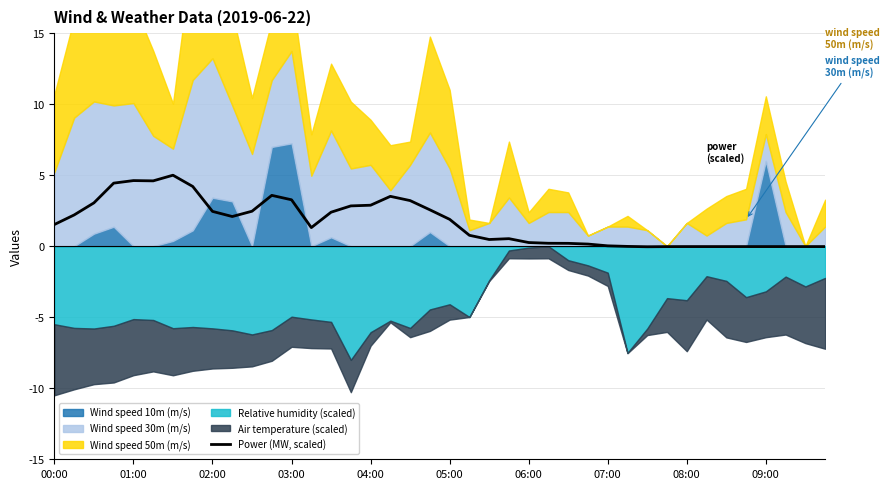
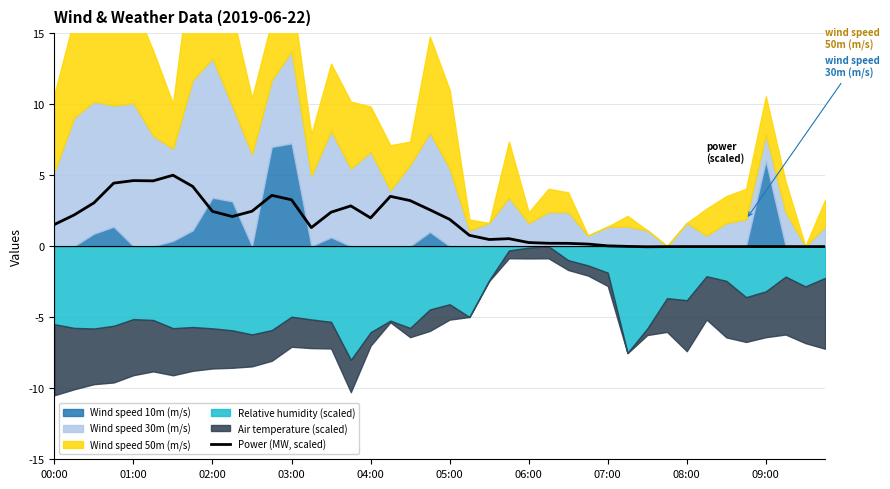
  {
    "Power (MW, scaled)": {
      "00:00": 1.5,
      "01:00": 4.6,
      "02:00": 2.5,
      "03:00": 3.3,
-     "04:00": 2.9,
+     "04:00": 2.0,
      "05:00": 1.9,
      "06:00": 0.3
    },
    "Wind speed 10m (m/s)": {
      "02:00": 3.4,
      "03:00": 7.2
    },
    "Wind speed 30m (m/s)": {
      "00:00": 5.2,
      "01:00": 10.1,
      "02:00": 9.8,
      "03:00": 6.5,
-     "04:00": 5.7,
+     "04:00": 6.7,
      "05:00": 5.5,
      "06:00": 1.6
    },
    "Wind speed 50m (m/s)": {
      "00:00": 5.5,
      "04:00": 3.2,
      "05:00": 5.5,
      "06:00": 0.8
    }
  }
